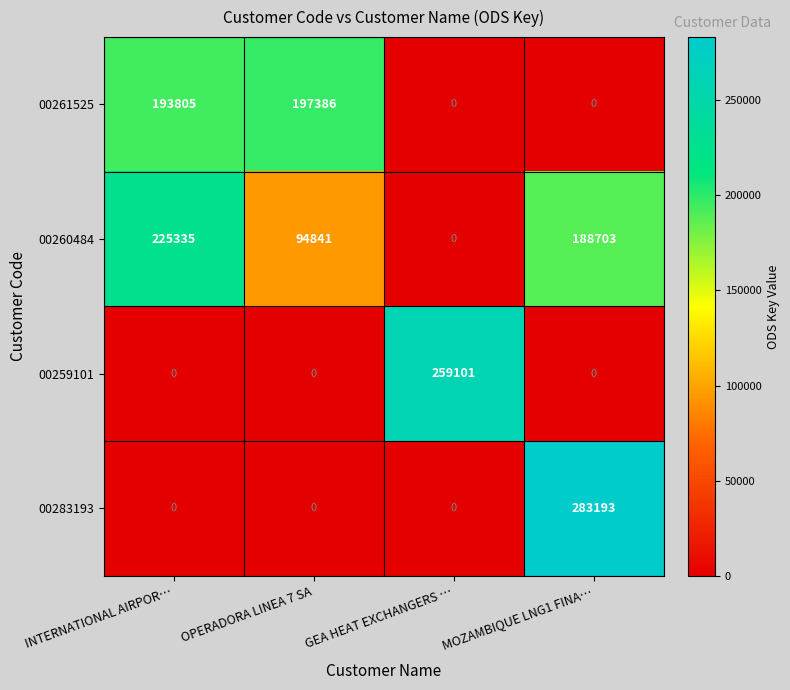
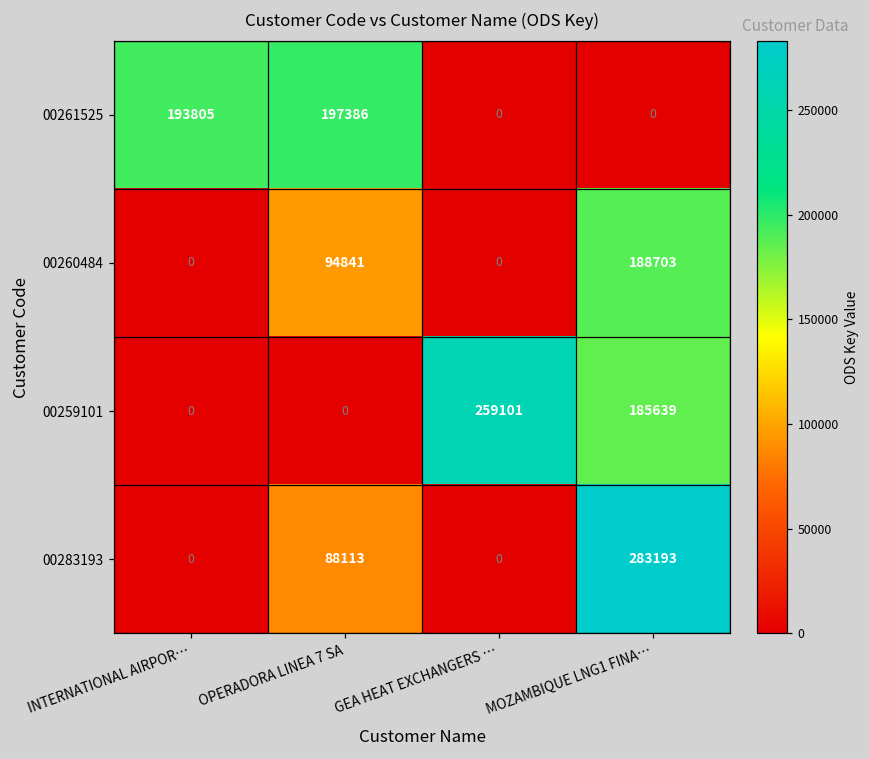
  {
    "00261525": {
      "INTERNATIONAL AIRPOR…": 193805,
      "OPERADORA LINEA 7 SA": 197386,
      "GEA HEAT EXCHANGERS …": 0,
      "MOZAMBIQUE LNG1 FINA…": 0
    },
    "00260484": {
-     "INTERNATIONAL AIRPOR…": 225335,
+     "INTERNATIONAL AIRPOR…": 0,
      "OPERADORA LINEA 7 SA": 94841,
      "GEA HEAT EXCHANGERS …": 0,
      "MOZAMBIQUE LNG1 FINA…": 188703
    },
    "00259101": {
      "INTERNATIONAL AIRPOR…": 0,
      "OPERADORA LINEA 7 SA": 0,
      "GEA HEAT EXCHANGERS …": 259101,
-     "MOZAMBIQUE LNG1 FINA…": 0
+     "MOZAMBIQUE LNG1 FINA…": 185639
    },
    "00283193": {
      "INTERNATIONAL AIRPOR…": 0,
-     "OPERADORA LINEA 7 SA": 0,
+     "OPERADORA LINEA 7 SA": 88113,
      "GEA HEAT EXCHANGERS …": 0,
      "MOZAMBIQUE LNG1 FINA…": 283193
    }
  }
